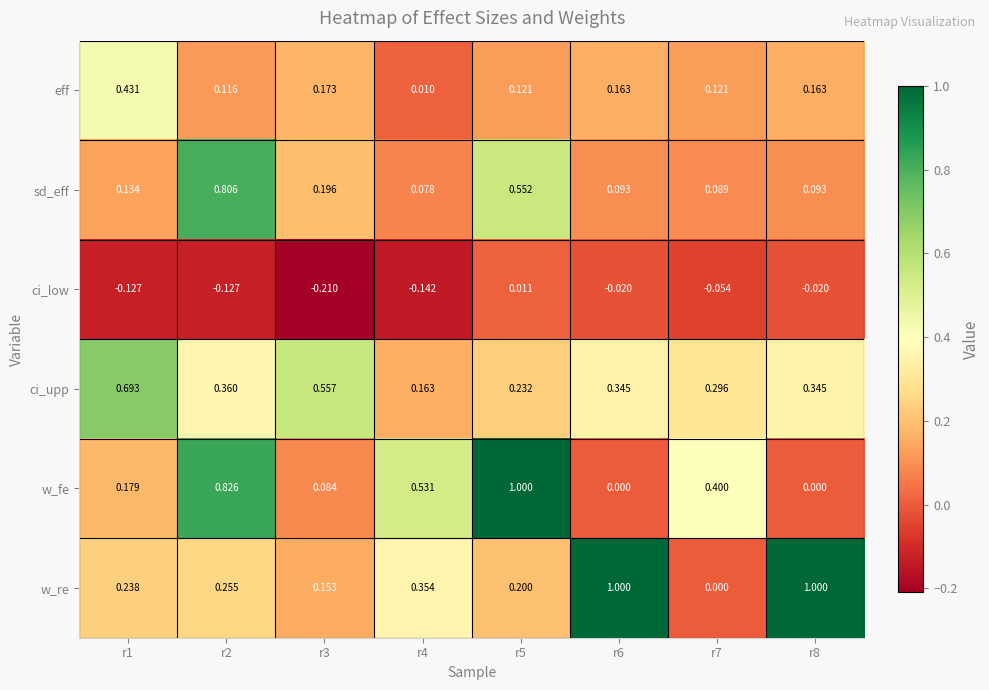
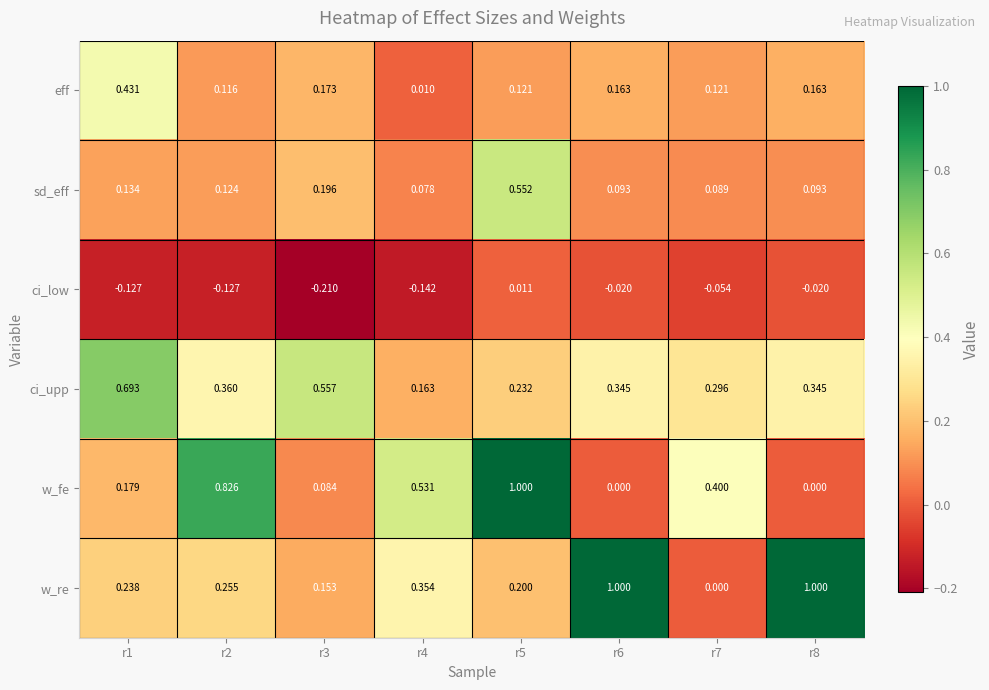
  {
    "eff": {
      "r1": 0.431,
      "r2": 0.116,
      "r3": 0.173,
      "r4": 0.010,
      "r5": 0.121,
      "r6": 0.163,
      "r7": 0.121,
      "r8": 0.163
    },
    "sd_eff": {
      "r1": 0.134,
-     "r2": 0.806,
+     "r2": 0.124,
      "r3": 0.196,
      "r4": 0.078,
      "r5": 0.552,
      "r6": 0.093,
      "r7": 0.089,
      "r8": 0.093
    },
    "ci_low": {
      "r1": -0.127,
      "r2": -0.127,
      "r3": -0.210,
      "r4": -0.142,
      "r5": 0.011,
      "r6": -0.020,
      "r7": -0.054,
      "r8": -0.020
    },
    "ci_upp": {
      "r1": 0.693,
      "r2": 0.360,
      "r3": 0.557,
      "r4": 0.163,
      "r5": 0.232,
      "r6": 0.345,
      "r7": 0.296,
      "r8": 0.345
    },
    "w_fe": {
      "r1": 0.179,
      "r2": 0.826,
      "r3": 0.084,
      "r4": 0.531,
      "r5": 1.000,
      "r6": 0.000,
      "r7": 0.400,
      "r8": 0.000
    },
    "w_re": {
      "r1": 0.238,
      "r2": 0.255,
      "r3": 0.153,
      "r4": 0.354,
      "r5": 0.200,
      "r6": 1.000,
      "r7": 0.000,
      "r8": 1.000
    }
  }
